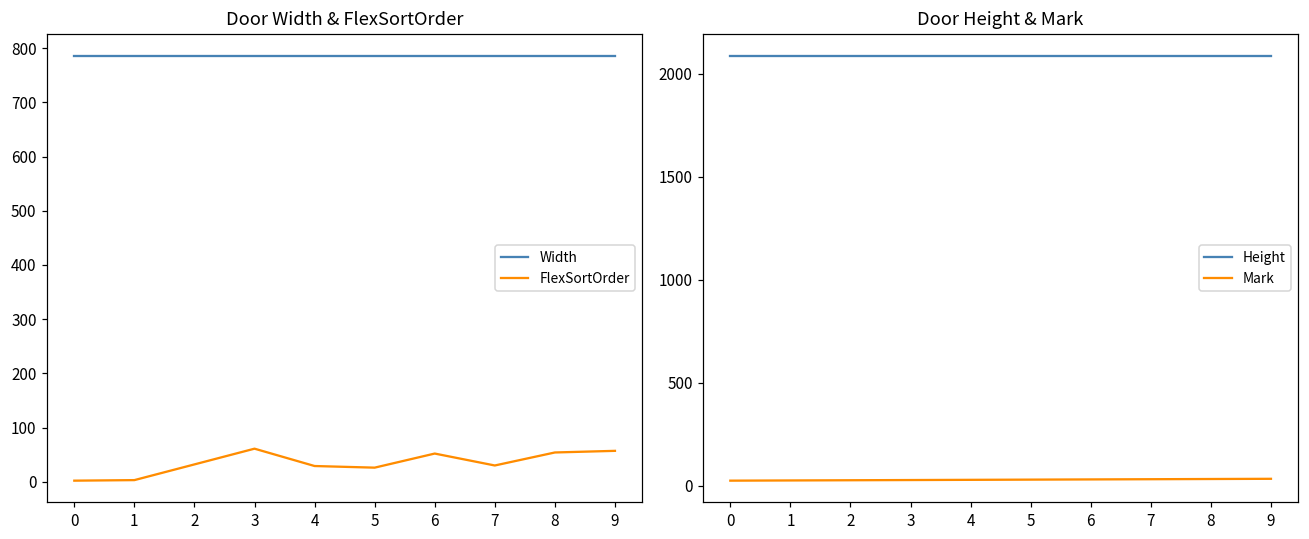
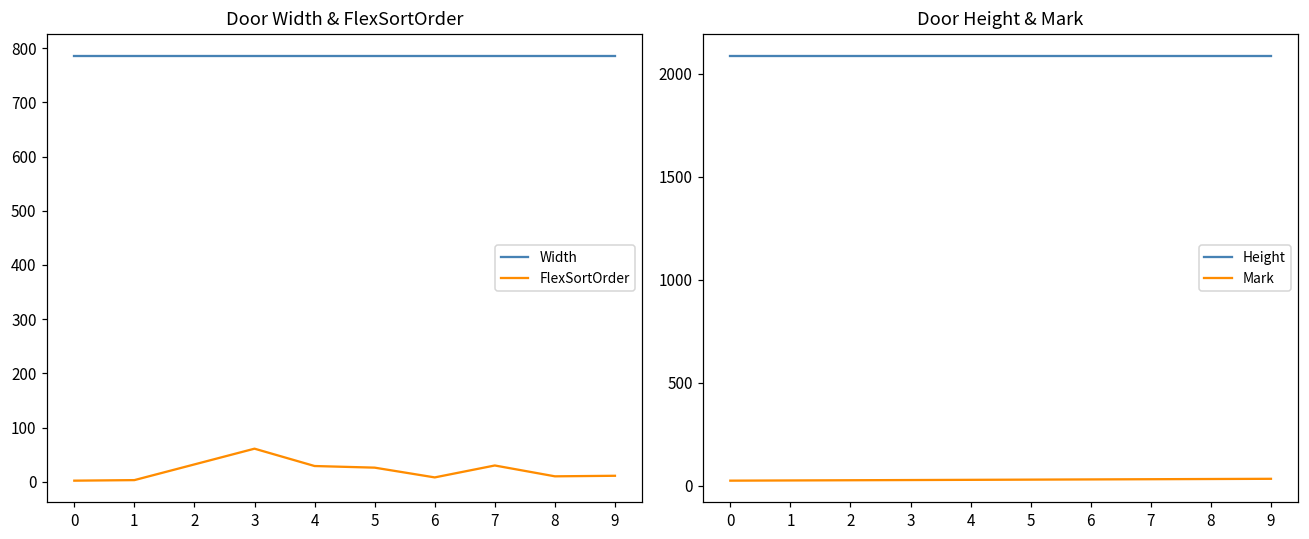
  {
    "Door Width & FlexSortOrder": {
      "Width": {
        "0": 790,
        "1": 790,
        "2": 790,
        "3": 790,
        "4": 790,
        "5": 790,
        "6": 790,
        "7": 790,
        "8": 790,
        "9": 790
      },
      "FlexSortOrder": {
        "0": 0,
        "1": 0,
        "2": 30,
        "3": 60,
        "4": 30,
        "5": 30,
-       "6": 50,
+       "6": 10,
        "7": 30,
-       "8": 50,
-       "9": 60
+       "8": 10,
+       "9": 10
      }
    },
    "Door Height & Mark": {
      "Height": {
        "0": 2090,
        "1": 2090,
        "2": 2090,
        "3": 2090,
        "4": 2090,
        "5": 2090,
        "6": 2090,
        "7": 2090,
        "8": 2090,
        "9": 2090
      },
      "Mark": {
        "0": 30,
        "1": 30,
        "2": 30,
        "3": 30,
        "4": 30,
        "5": 30,
        "6": 30,
        "7": 30,
        "8": 30,
        "9": 30
      }
    }
  }
